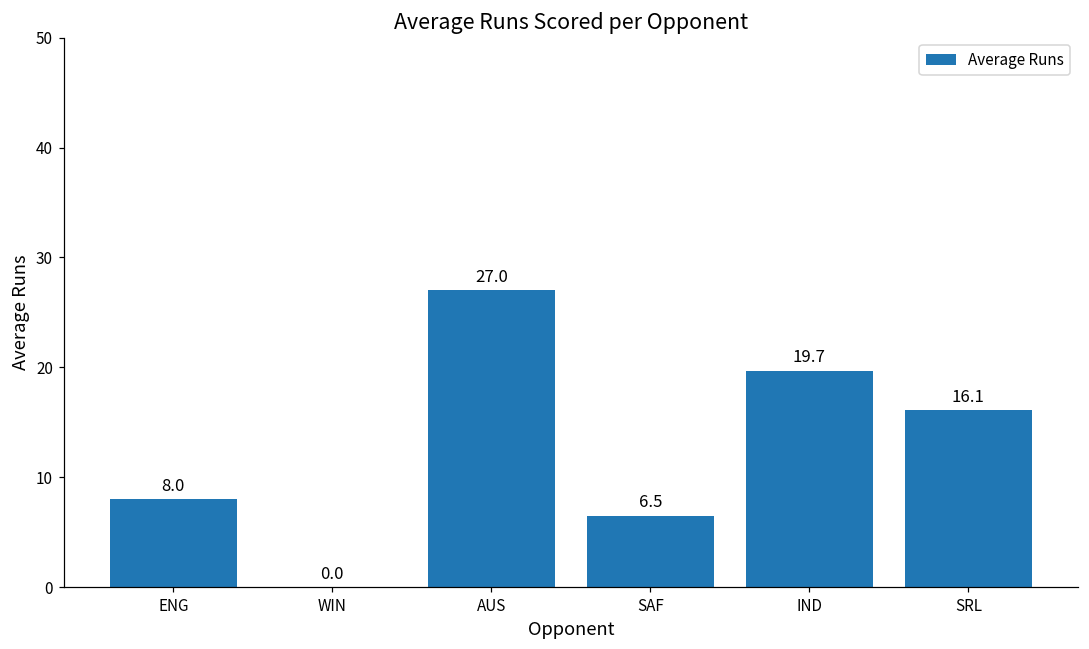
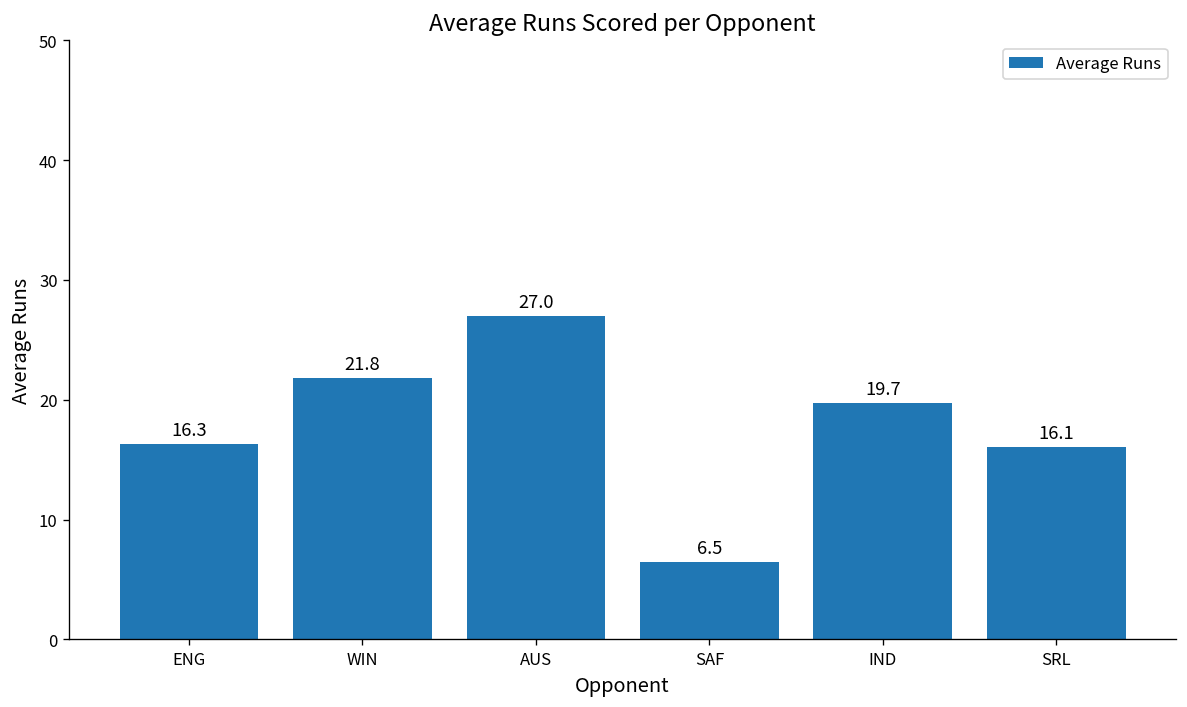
  {
-   "ENG": 8.0,
-   "WIN": 0.0,
+   "ENG": 16.3,
+   "WIN": 21.8,
    "AUS": 27.0,
    "SAF": 6.5,
    "IND": 19.7,
    "SRL": 16.1
  }
